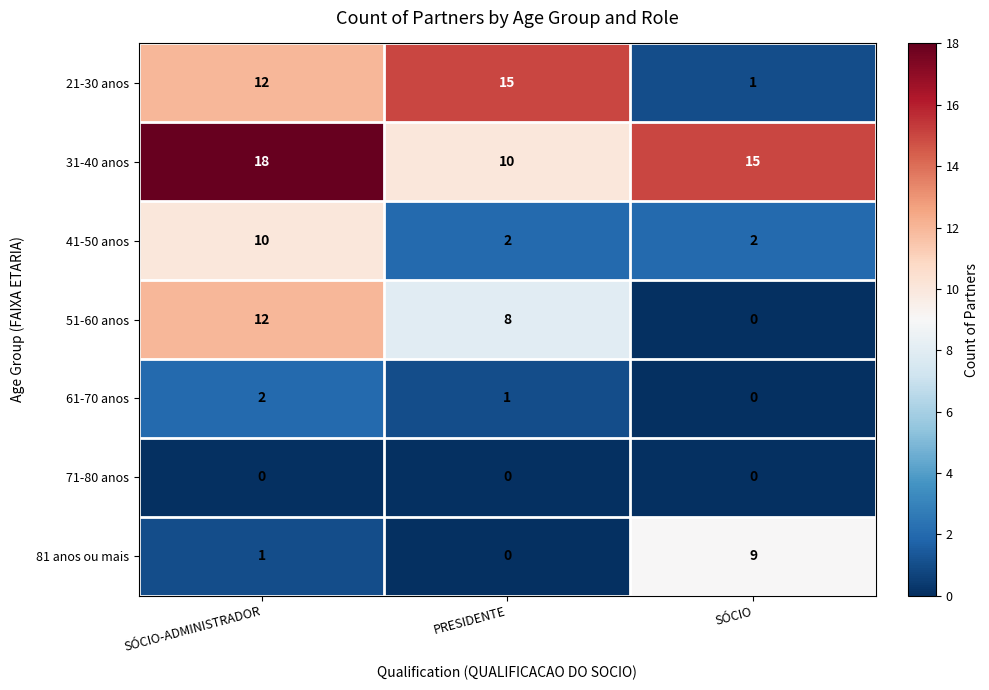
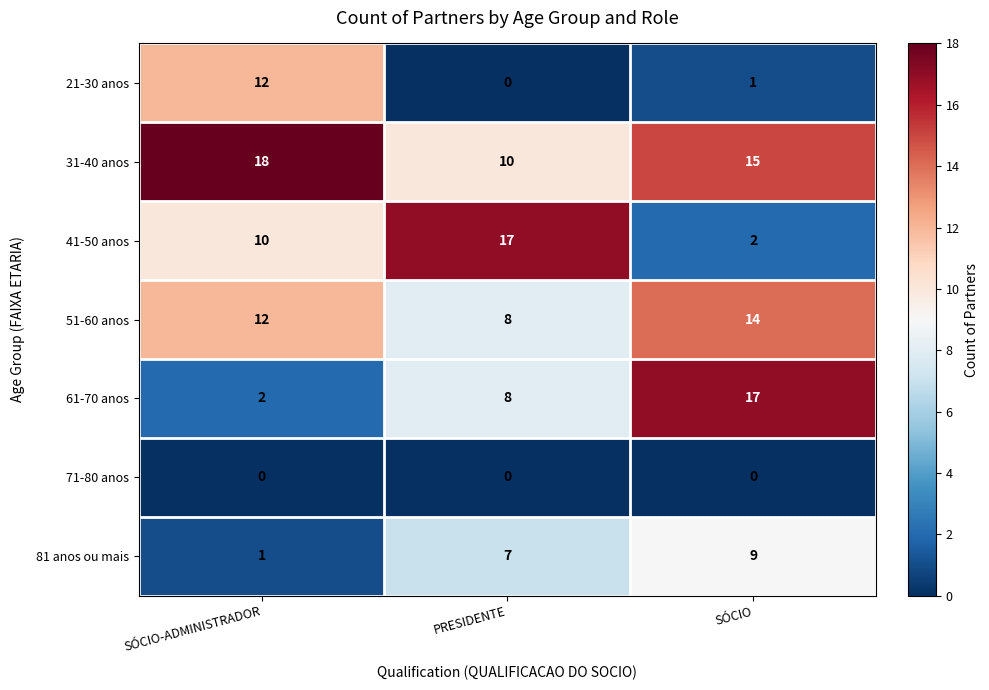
  {
    "21-30 anos": {
      "SÓCIO-ADMINISTRADOR": 12,
-     "PRESIDENTE": 15,
+     "PRESIDENTE": 0,
      "SÓCIO": 1
    },
    "31-40 anos": {
      "SÓCIO-ADMINISTRADOR": 18,
      "PRESIDENTE": 10,
      "SÓCIO": 15
    },
    "41-50 anos": {
      "SÓCIO-ADMINISTRADOR": 10,
-     "PRESIDENTE": 2,
+     "PRESIDENTE": 17,
      "SÓCIO": 2
    },
    "51-60 anos": {
      "SÓCIO-ADMINISTRADOR": 12,
      "PRESIDENTE": 8,
-     "SÓCIO": 0
+     "SÓCIO": 14
    },
    "61-70 anos": {
      "SÓCIO-ADMINISTRADOR": 2,
-     "PRESIDENTE": 1,
-     "SÓCIO": 0
+     "PRESIDENTE": 8,
+     "SÓCIO": 17
    },
    "71-80 anos": {
      "SÓCIO-ADMINISTRADOR": 0,
      "PRESIDENTE": 0,
      "SÓCIO": 0
    },
    "81 anos ou mais": {
      "SÓCIO-ADMINISTRADOR": 1,
-     "PRESIDENTE": 0,
+     "PRESIDENTE": 7,
      "SÓCIO": 9
    }
  }
